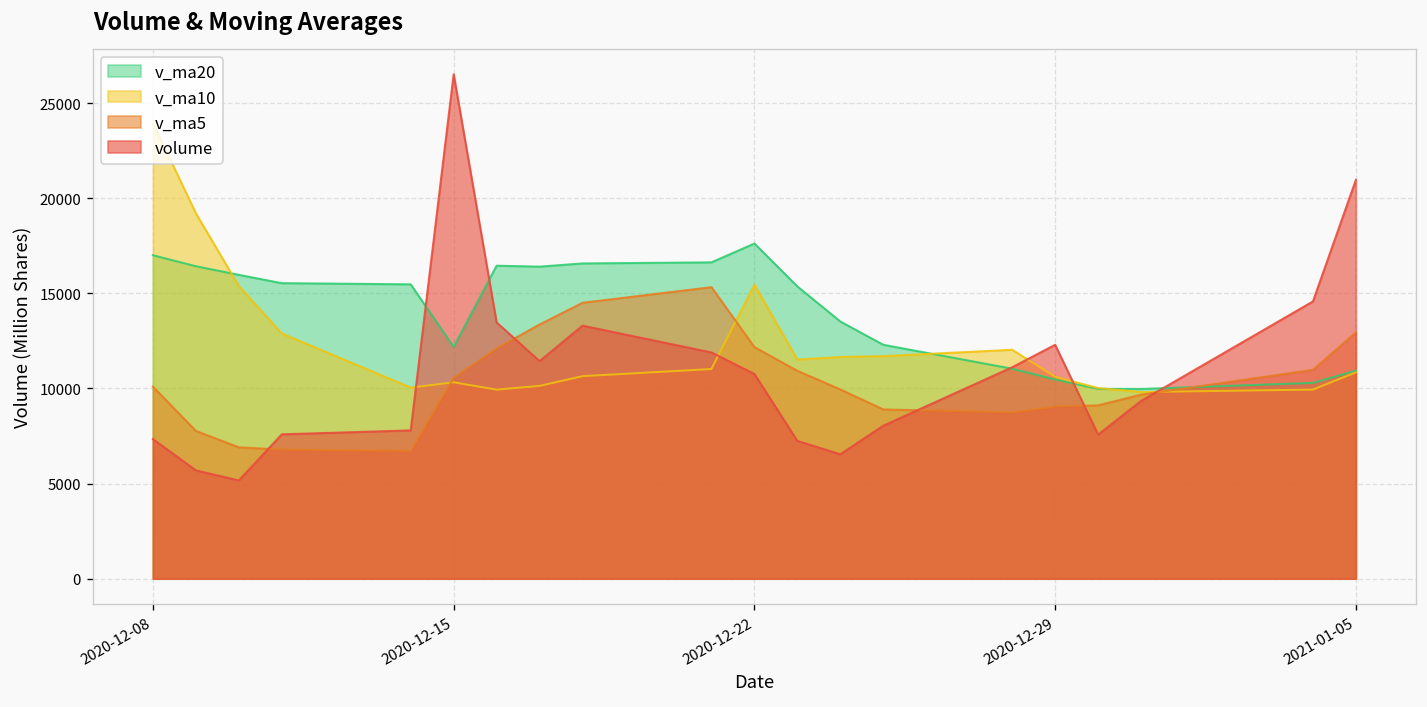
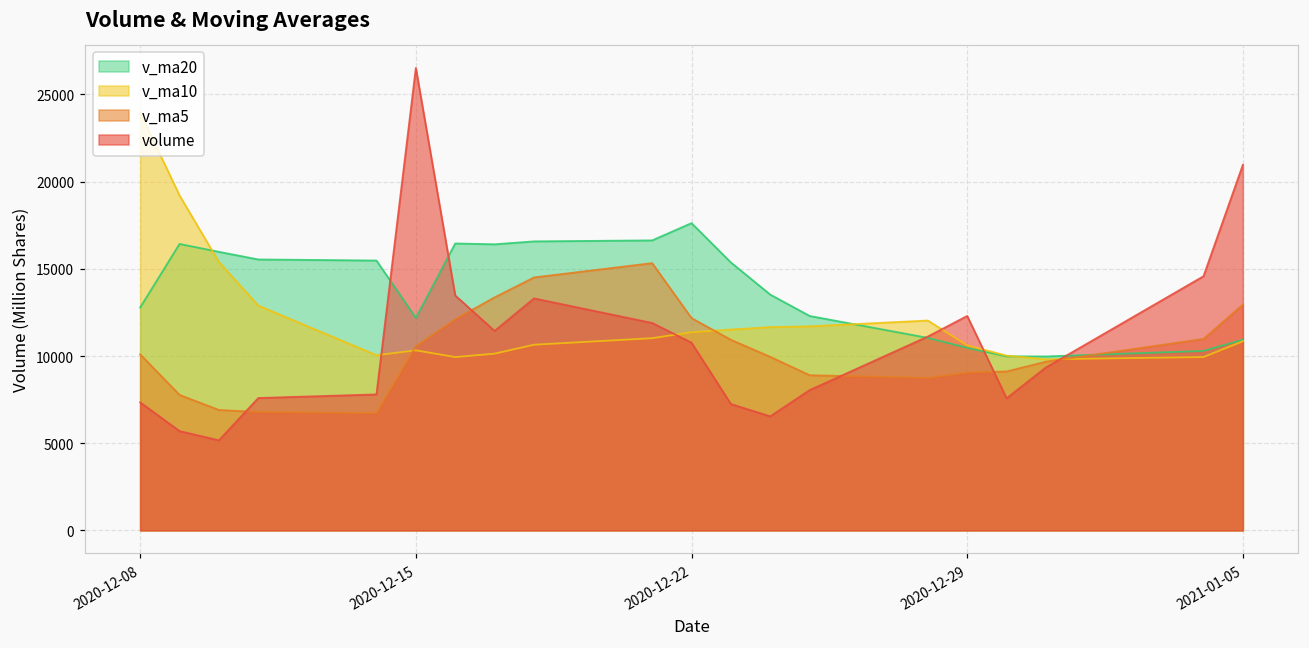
  {
    "v_ma20": {
-     "2020-12-08": 17000,
+     "2020-12-08": 12800,
      "2020-12-15": 12200,
      "2020-12-22": 17600
    },
    "v_ma10": {
      "2020-12-15": 10300,
-     "2020-12-22": 15500
+     "2020-12-22": 11400
    }
  }
